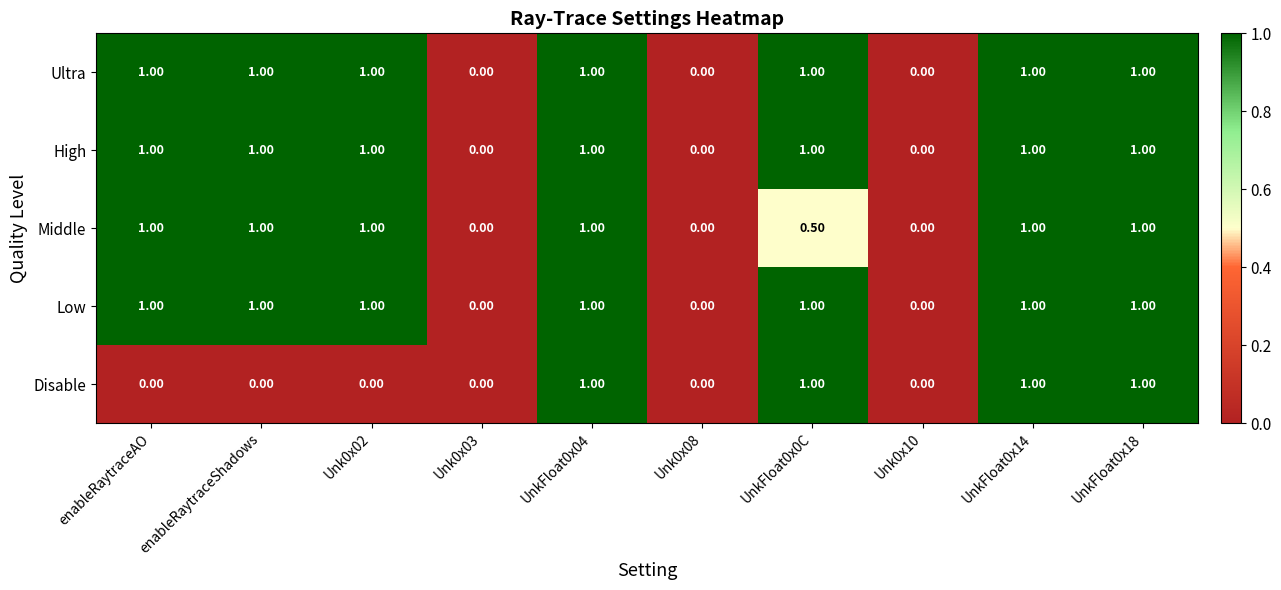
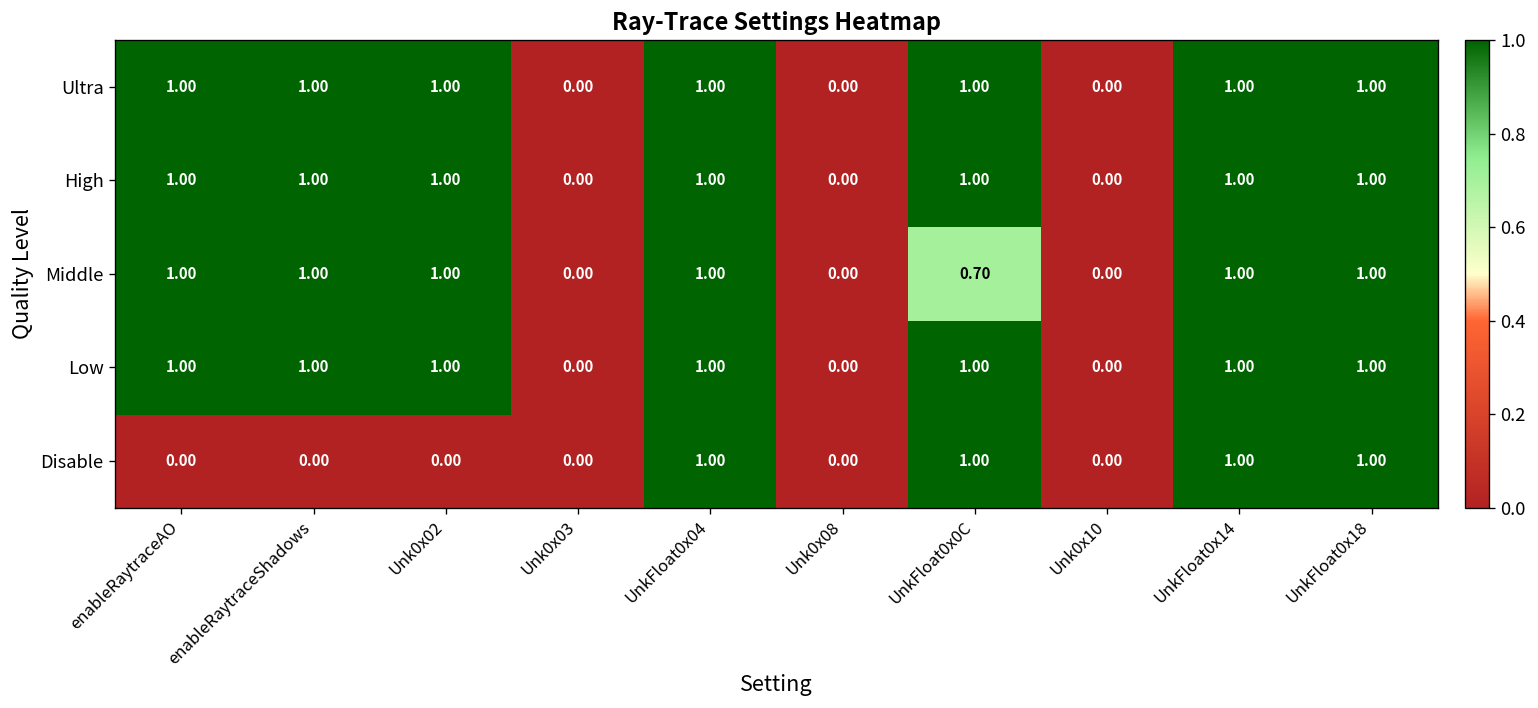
  {
    "Ultra": {
      "enableRaytraceAO": 1.00,
      "enableRaytraceShadows": 1.00,
      "Unk0x02": 1.00,
      "Unk0x03": 0.00,
      "UnkFloat0x04": 1.00,
      "Unk0x08": 0.00,
      "UnkFloat0x0C": 1.00,
      "Unk0x10": 0.00,
      "UnkFloat0x14": 1.00,
      "UnkFloat0x18": 1.00
    },
    "High": {
      "enableRaytraceAO": 1.00,
      "enableRaytraceShadows": 1.00,
      "Unk0x02": 1.00,
      "Unk0x03": 0.00,
      "UnkFloat0x04": 1.00,
      "Unk0x08": 0.00,
      "UnkFloat0x0C": 1.00,
      "Unk0x10": 0.00,
      "UnkFloat0x14": 1.00,
      "UnkFloat0x18": 1.00
    },
    "Middle": {
      "enableRaytraceAO": 1.00,
      "enableRaytraceShadows": 1.00,
      "Unk0x02": 1.00,
      "Unk0x03": 0.00,
      "UnkFloat0x04": 1.00,
      "Unk0x08": 0.00,
-     "UnkFloat0x0C": 0.50,
+     "UnkFloat0x0C": 0.70,
      "Unk0x10": 0.00,
      "UnkFloat0x14": 1.00,
      "UnkFloat0x18": 1.00
    },
    "Low": {
      "enableRaytraceAO": 1.00,
      "enableRaytraceShadows": 1.00,
      "Unk0x02": 1.00,
      "Unk0x03": 0.00,
      "UnkFloat0x04": 1.00,
      "Unk0x08": 0.00,
      "UnkFloat0x0C": 1.00,
      "Unk0x10": 0.00,
      "UnkFloat0x14": 1.00,
      "UnkFloat0x18": 1.00
    },
    "Disable": {
      "enableRaytraceAO": 0.00,
      "enableRaytraceShadows": 0.00,
      "Unk0x02": 0.00,
      "Unk0x03": 0.00,
      "UnkFloat0x04": 1.00,
      "Unk0x08": 0.00,
      "UnkFloat0x0C": 1.00,
      "Unk0x10": 0.00,
      "UnkFloat0x14": 1.00,
      "UnkFloat0x18": 1.00
    }
  }
